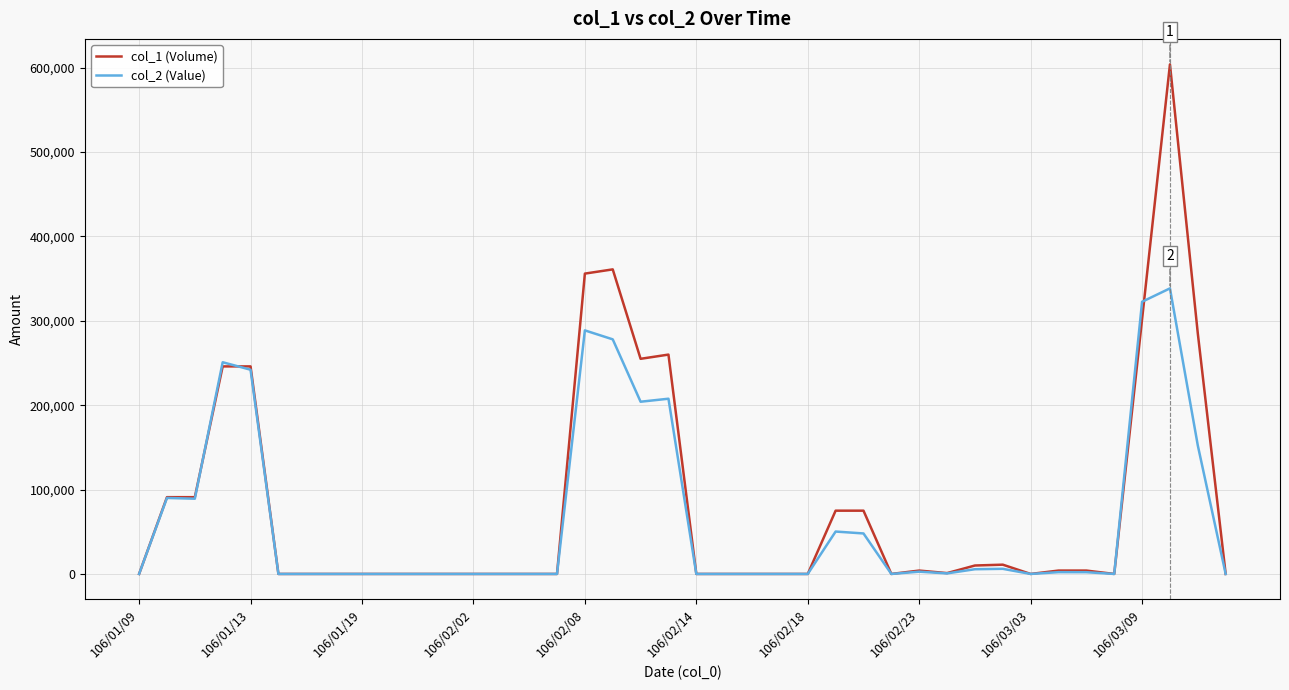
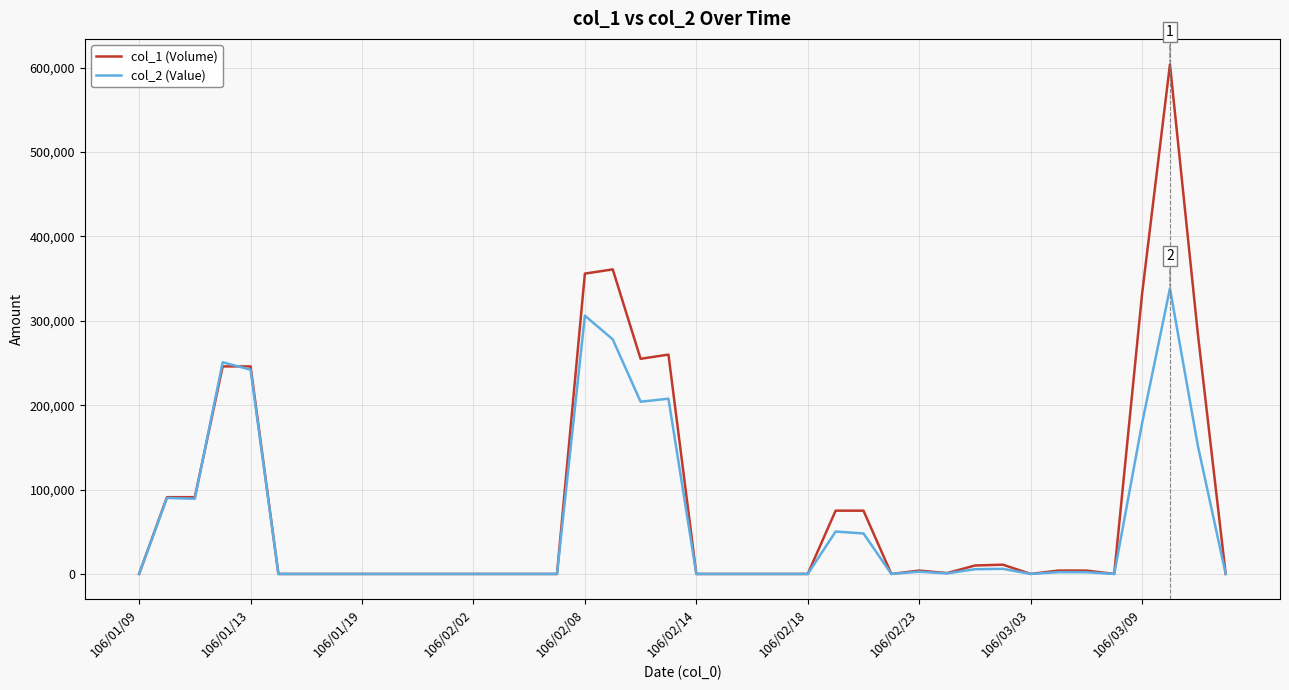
  {
    "col_1 (Volume)": {
      "106/01/13": "250,000",
      "106/02/08": "360,000",
-     "106/03/09": "300,000"
+     "106/03/09": "330,000"
    },
    "col_2 (Value)": {
      "106/01/13": "240,000",
-     "106/02/08": "290,000",
-     "106/03/09": "320,000"
+     "106/02/08": "310,000",
+     "106/03/09": "180,000"
    }
  }
